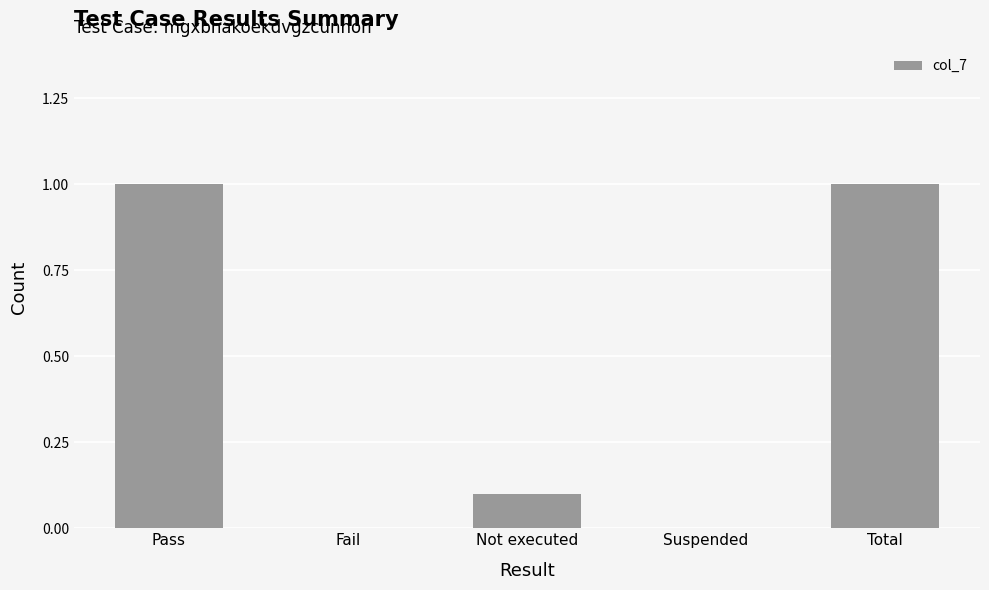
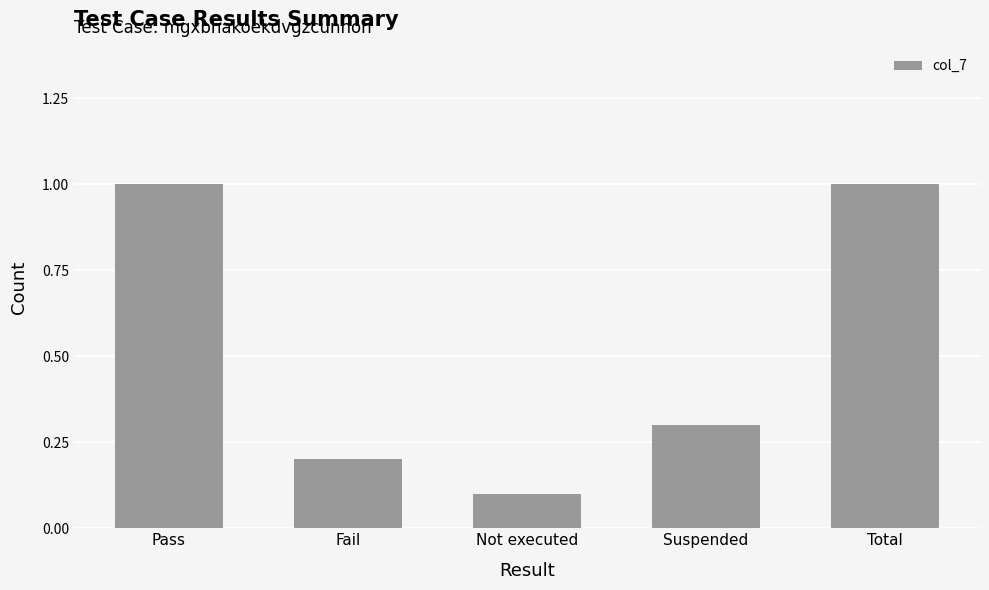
  {
    "Pass": 1.0,
-   "Fail": 0.0,
+   "Fail": 0.2,
    "Not executed": 0.1,
-   "Suspended": 0.0,
+   "Suspended": 0.3,
    "Total": 1.0
  }
